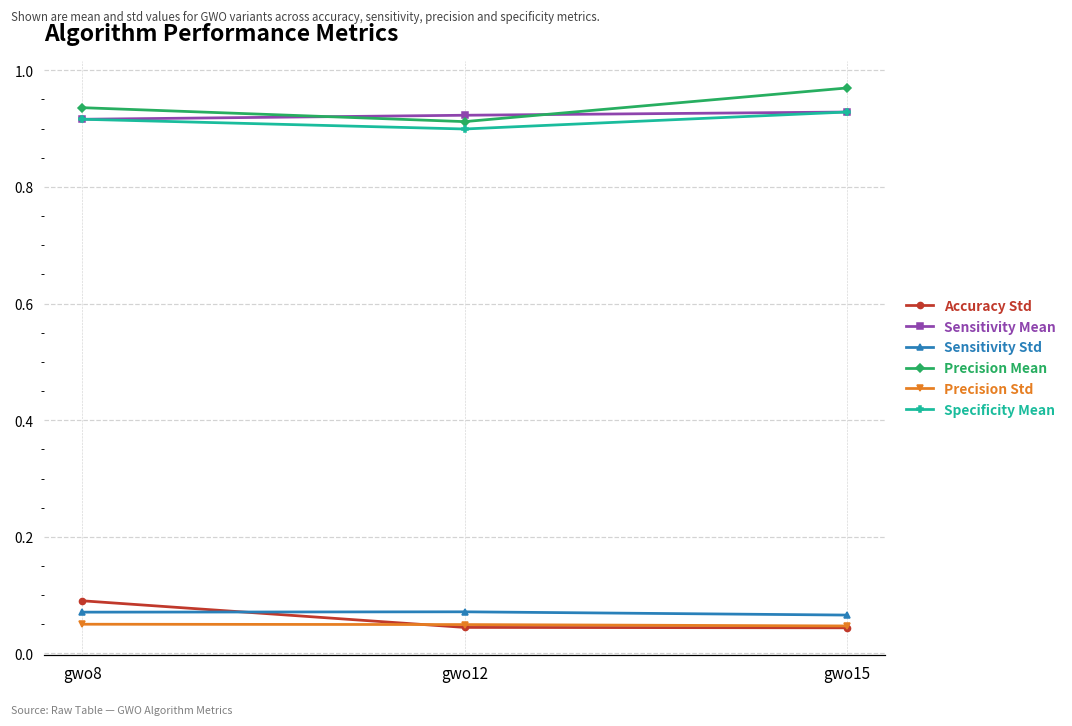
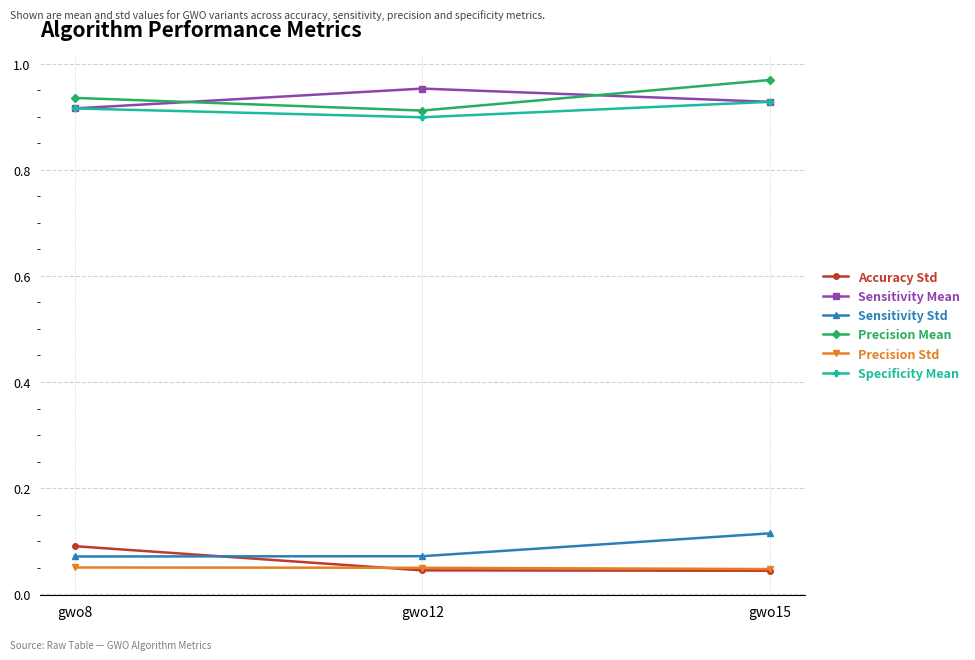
  {
    "Accuracy Std": {
      "gwo8": 0.09,
      "gwo12": 0.04
    },
    "Sensitivity Mean": {
-     "gwo12": 0.92
+     "gwo12": 0.95
    },
    "Sensitivity Std": {
      "gwo8": 0.07,
      "gwo12": 0.07,
-     "gwo15": 0.07
+     "gwo15": 0.11
    },
    "Precision Mean": {
      "gwo8": 0.94,
      "gwo12": 0.91,
      "gwo15": 0.97
    },
    "Precision Std": {
      "gwo8": 0.05,
      "gwo12": 0.05
    },
    "Specificity Mean": {
      "gwo12": 0.90
    }
  }
